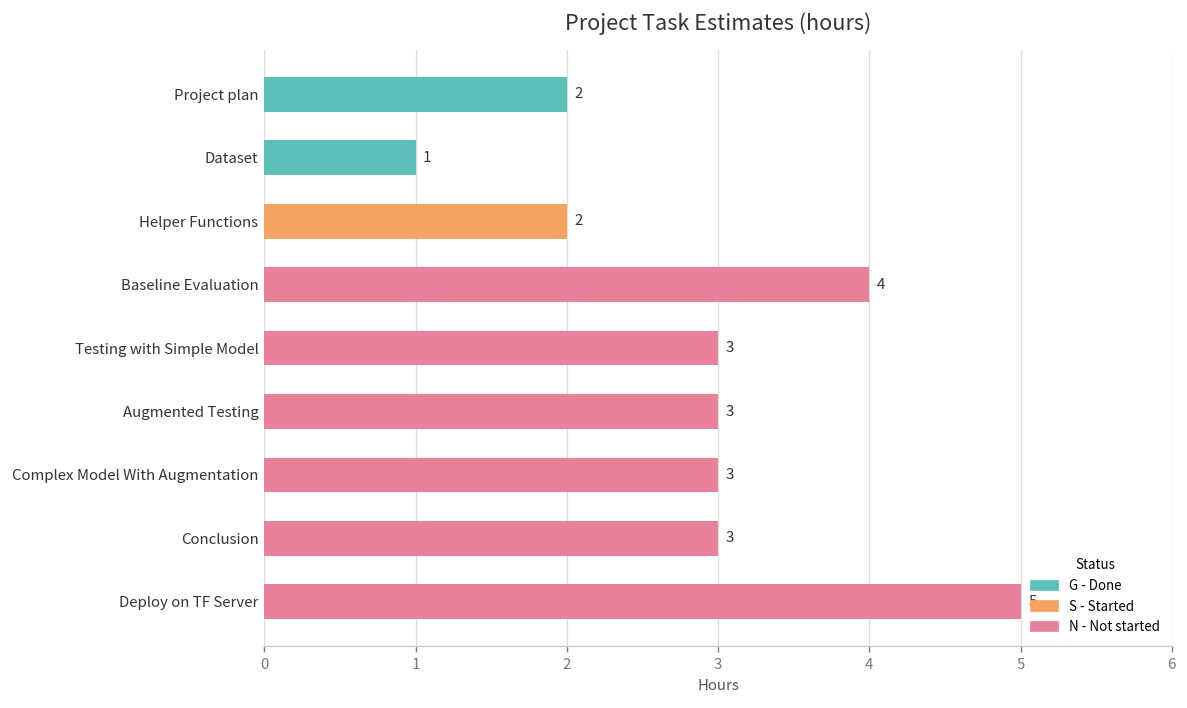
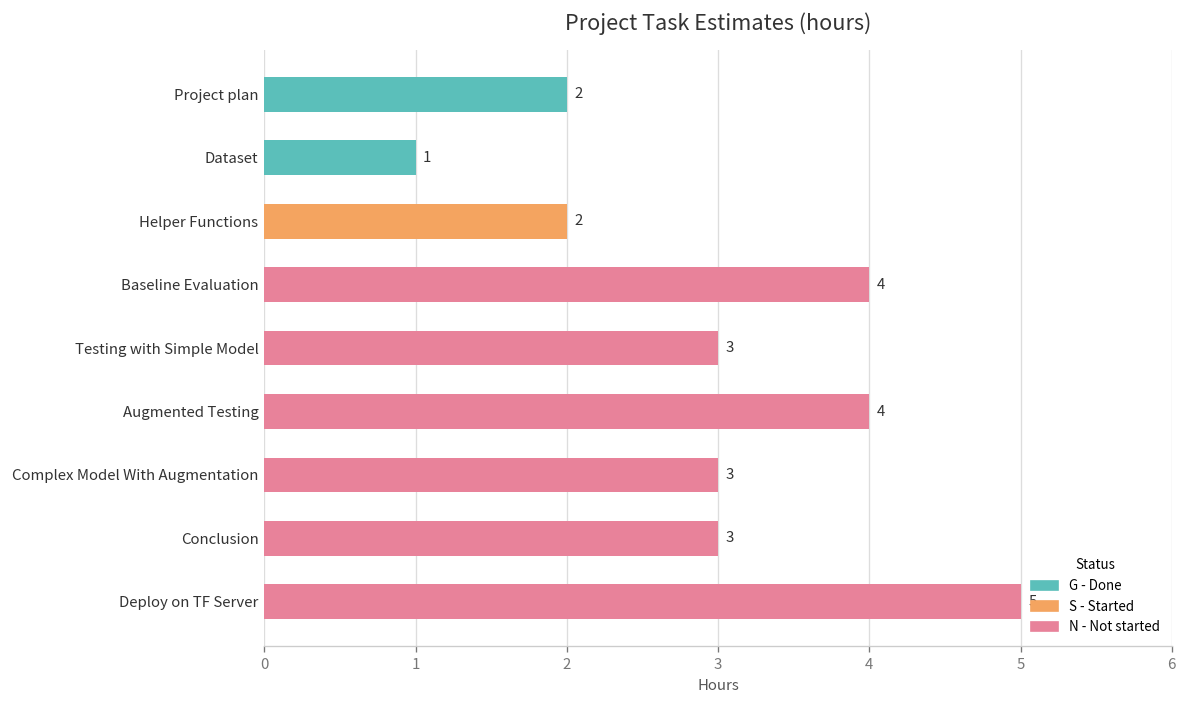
  {
    "Project plan": 2,
    "Dataset": 1,
    "Helper Functions": 2,
    "Baseline Evaluation": 4,
    "Testing with Simple Model": 3,
-   "Augmented Testing": 3,
+   "Augmented Testing": 4,
    "Complex Model With Augmentation": 3,
    "Conclusion": 3,
    "Deploy on TF Server": 5
  }
